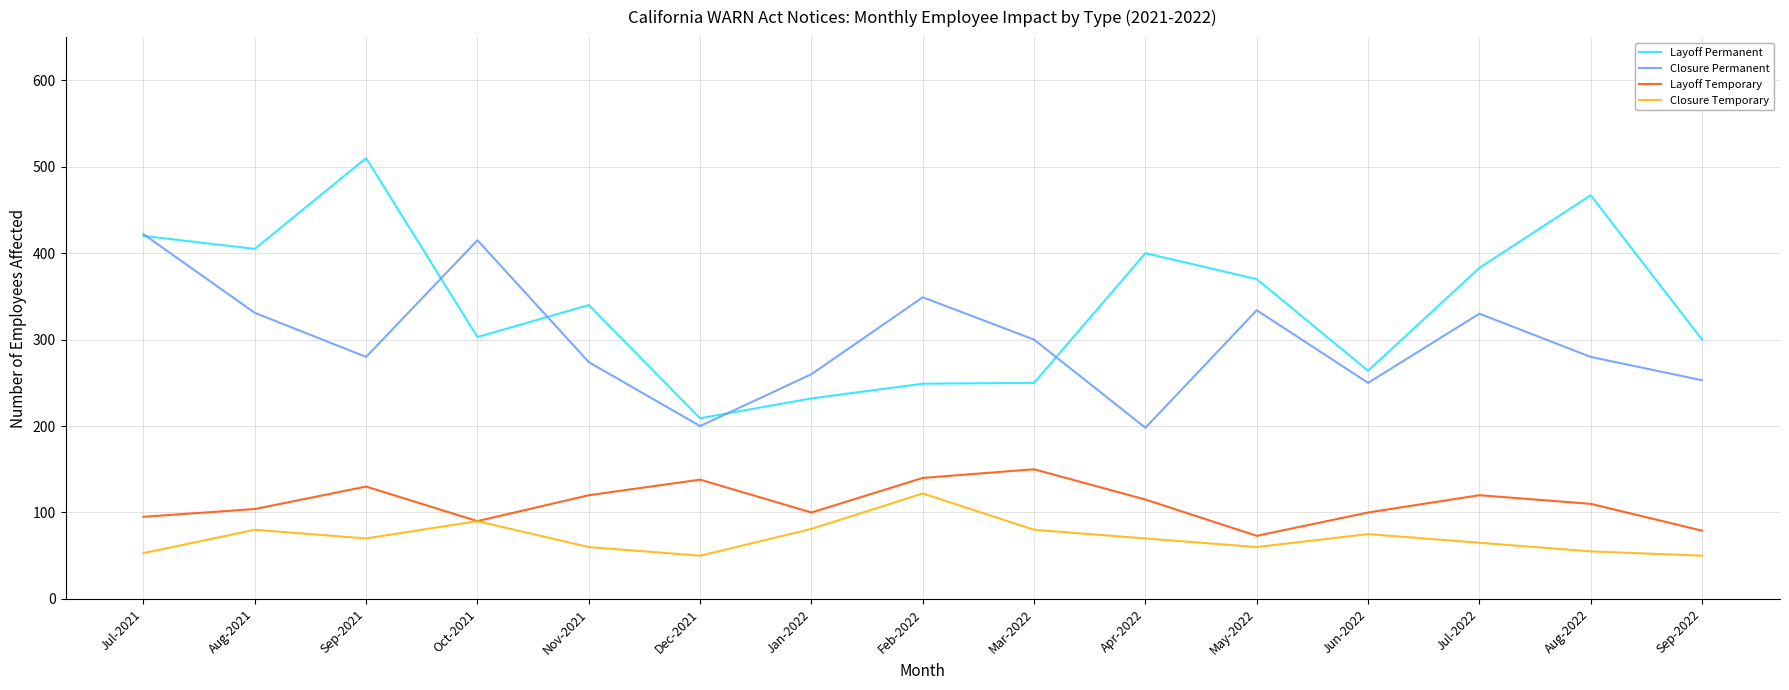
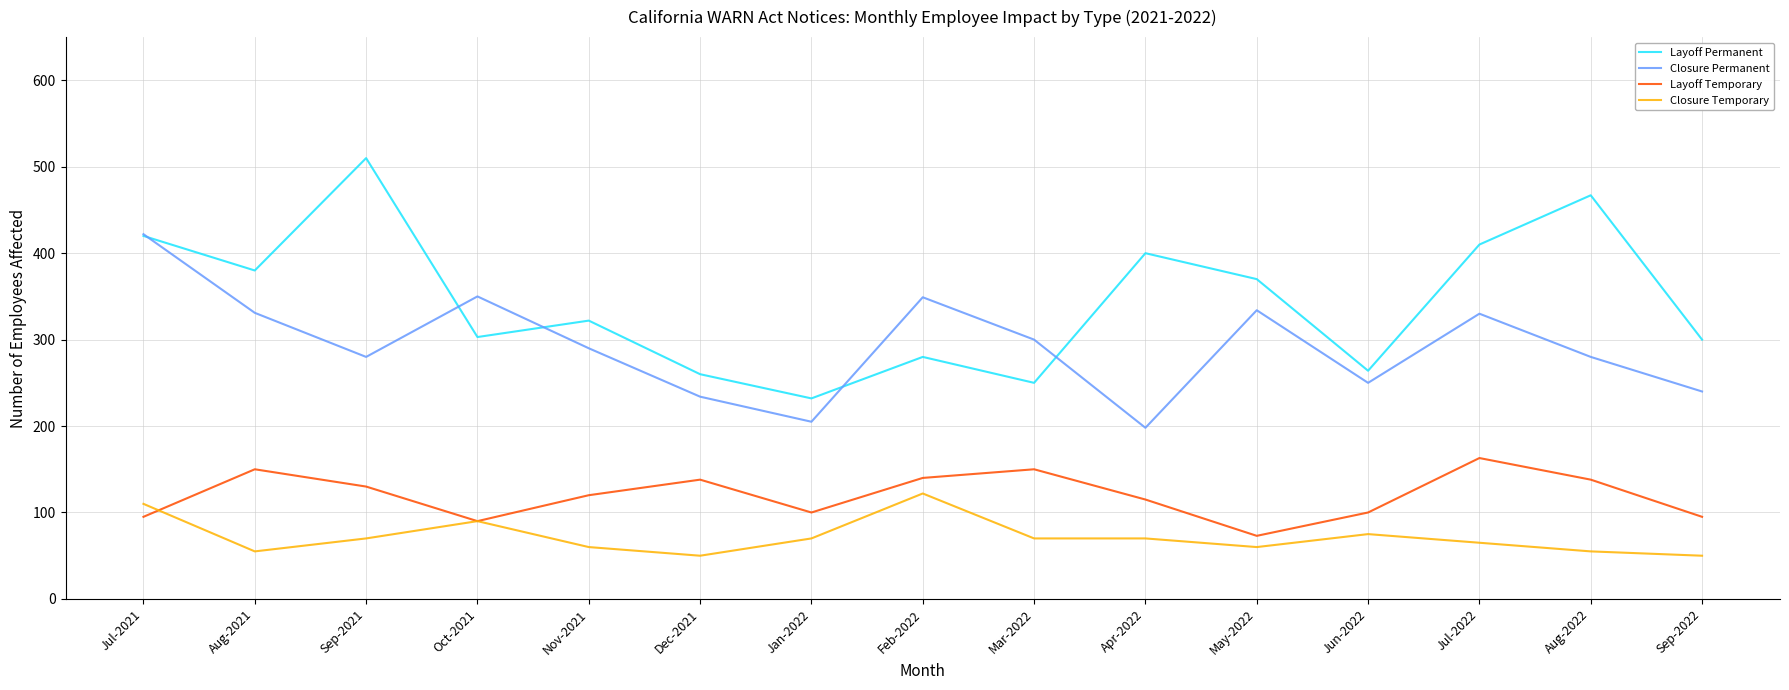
  {
    "Layoff Permanent": {
-     "Aug-2021": 410,
+     "Aug-2021": 380,
      "Sep-2021": 510,
      "Oct-2021": 300,
-     "Nov-2021": 340,
-     "Dec-2021": 210,
+     "Nov-2021": 320,
+     "Dec-2021": 260,
      "Jan-2022": 230,
-     "Feb-2022": 250,
+     "Feb-2022": 280,
      "Mar-2022": 250,
      "Apr-2022": 400,
      "May-2022": 370,
      "Jun-2022": 260,
-     "Jul-2022": 380,
+     "Jul-2022": 410,
      "Aug-2022": 470,
      "Sep-2022": 300
    },
    "Closure Permanent": {
      "Aug-2021": 330,
      "Sep-2021": 280,
-     "Oct-2021": 420,
-     "Nov-2021": 270,
-     "Dec-2021": 200,
-     "Jan-2022": 260,
+     "Oct-2021": 350,
+     "Nov-2021": 290,
+     "Dec-2021": 230,
+     "Jan-2022": 210,
      "Feb-2022": 350,
      "Mar-2022": 300,
      "Apr-2022": 200,
      "May-2022": 330,
      "Jun-2022": 250,
      "Jul-2022": 330,
      "Aug-2022": 280,
-     "Sep-2022": 250
+     "Sep-2022": 240
    },
    "Layoff Temporary": {
      "Jul-2021": 100,
-     "Aug-2021": 100,
+     "Aug-2021": 150,
      "Sep-2021": 130,
      "Nov-2021": 120,
      "Dec-2021": 140,
      "Jan-2022": 100,
      "Feb-2022": 140,
      "Mar-2022": 150,
      "Apr-2022": 120,
      "May-2022": 70,
      "Jun-2022": 100,
-     "Jul-2022": 120,
-     "Aug-2022": 110,
-     "Sep-2022": 80
+     "Jul-2022": 160,
+     "Aug-2022": 140,
+     "Sep-2022": 100
    },
    "Closure Temporary": {
-     "Jul-2021": 50,
-     "Aug-2021": 80,
+     "Jul-2021": 110,
+     "Aug-2021": 60,
      "Sep-2021": 70,
      "Nov-2021": 60,
      "Dec-2021": 50,
-     "Jan-2022": 80,
+     "Jan-2022": 70,
      "Feb-2022": 120,
-     "Mar-2022": 80,
+     "Mar-2022": 70,
      "Apr-2022": 70,
      "May-2022": 60,
      "Jun-2022": 80,
      "Jul-2022": 70,
      "Aug-2022": 60,
      "Sep-2022": 50
    }
  }
